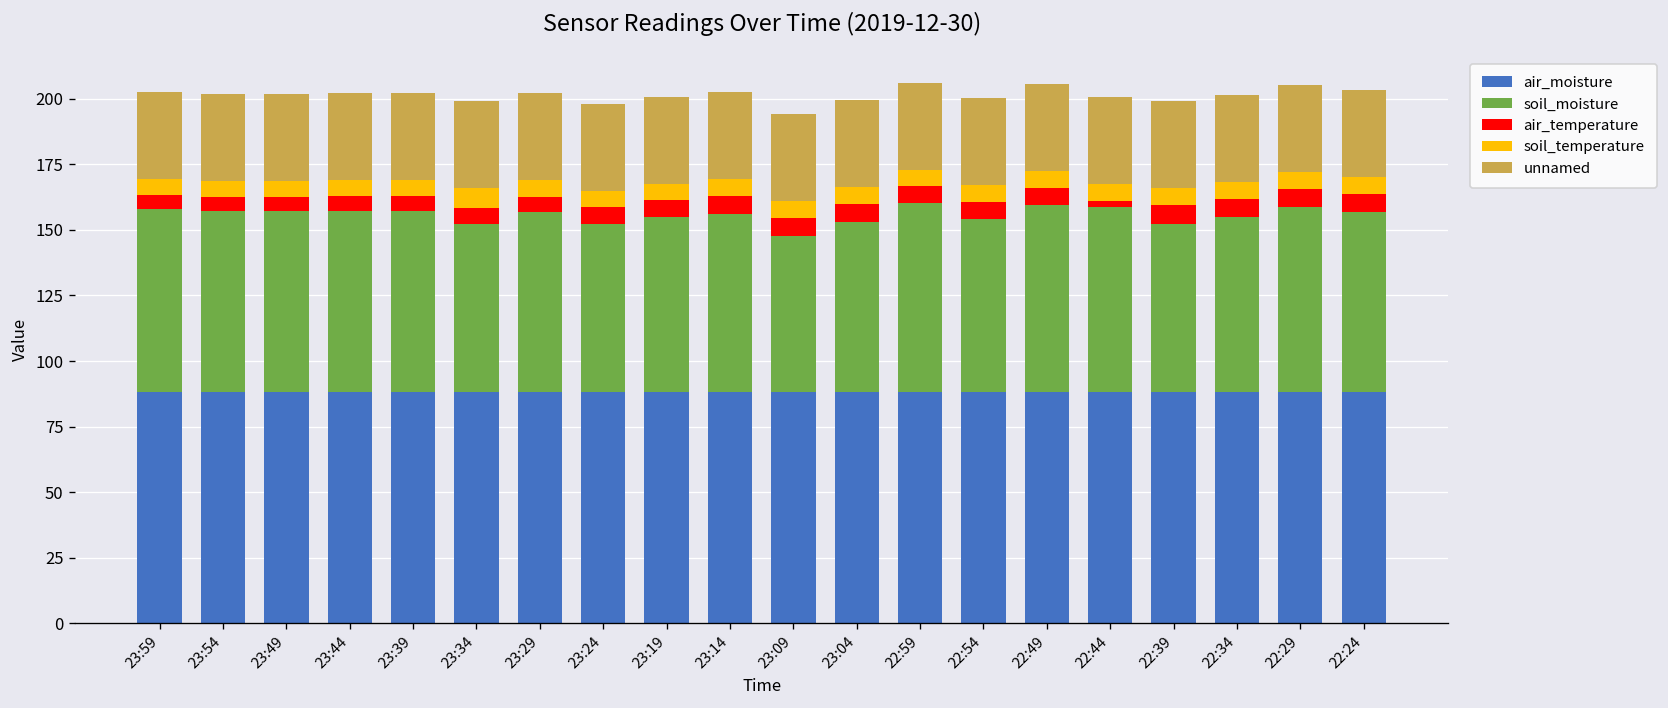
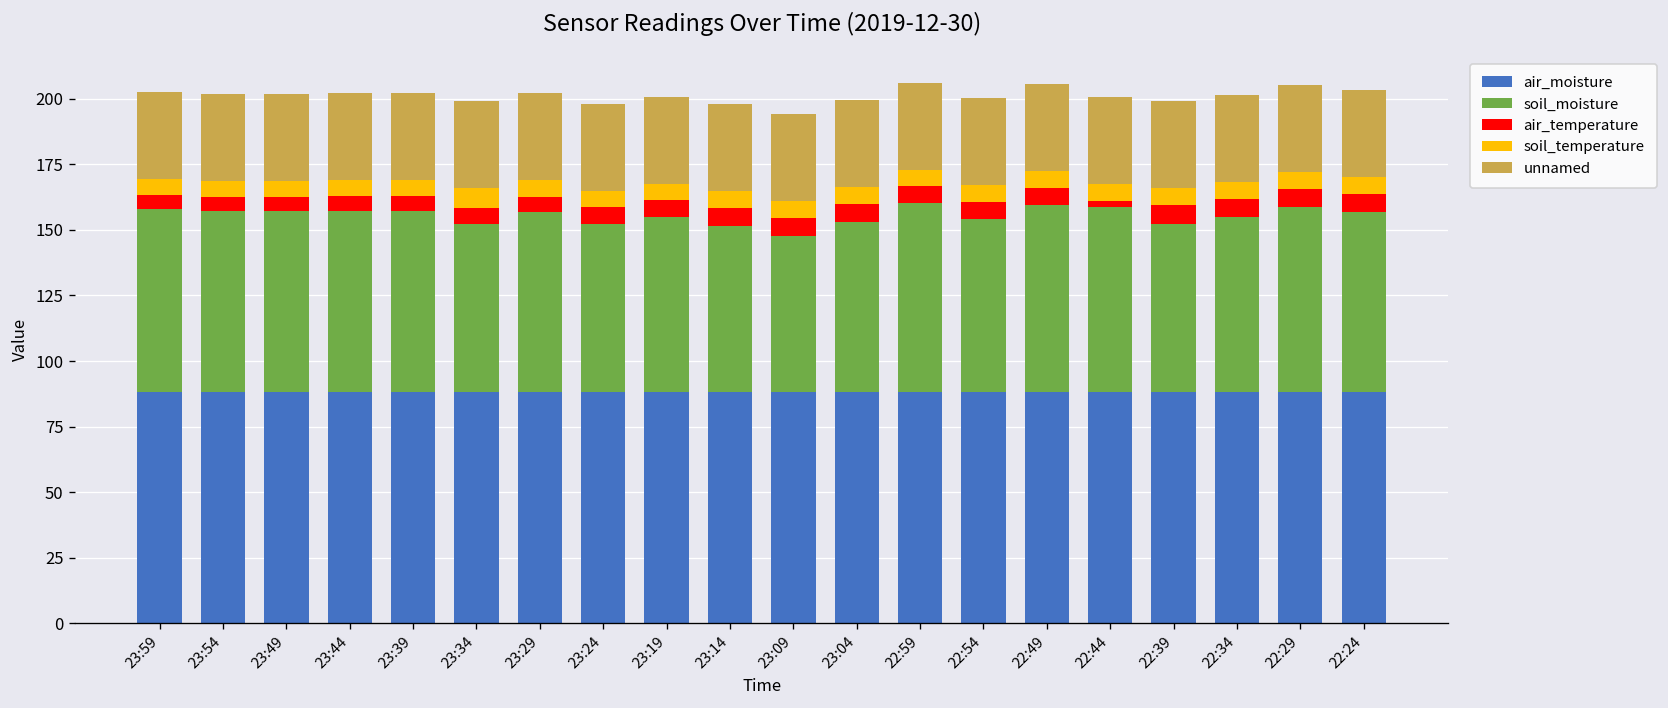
  {
    "air_moisture": {
      "23:59": 88,
      "23:54": 88,
      "23:49": 88,
      "23:44": 88,
      "23:39": 88,
      "23:34": 88,
      "23:29": 88,
      "23:24": 88,
      "23:19": 88,
      "23:14": 88,
      "23:09": 88,
      "23:04": 88,
      "22:59": 88,
      "22:54": 88,
      "22:49": 88,
      "22:44": 88,
      "22:39": 88,
      "22:34": 88,
      "22:29": 88,
      "22:24": 88
    },
    "soil_moisture": {
      "23:59": 70,
      "23:54": 69,
      "23:49": 69,
      "23:44": 69,
      "23:39": 69,
      "23:34": 64,
      "23:29": 69,
      "23:24": 64,
      "23:19": 67,
-     "23:14": 68,
+     "23:14": 63,
      "23:09": 60,
      "23:04": 65,
      "22:59": 72,
      "22:54": 66,
      "22:49": 72,
      "22:44": 71,
      "22:39": 64,
      "22:34": 67,
      "22:29": 71,
      "22:24": 69
    },
    "air_temperature": {
      "23:59": 6,
      "23:54": 6,
      "23:49": 6,
      "23:44": 6,
      "23:39": 6,
      "23:34": 6,
      "23:29": 6,
      "23:24": 6,
      "23:19": 7,
      "23:14": 7,
      "23:09": 7,
      "23:04": 7,
      "22:59": 7,
      "22:54": 7,
      "22:49": 6,
      "22:44": 2,
      "22:39": 7,
      "22:34": 7,
      "22:29": 7,
      "22:24": 7
    },
    "soil_temperature": {
      "23:59": 6,
      "23:54": 6,
      "23:49": 6,
      "23:44": 6,
      "23:39": 6,
      "23:34": 8,
      "23:29": 6,
      "23:24": 6,
      "23:19": 6,
      "23:14": 7,
      "23:09": 6,
      "23:04": 7,
      "22:59": 6,
      "22:54": 7,
      "22:49": 7,
      "22:44": 6,
      "22:39": 7,
      "22:34": 7,
      "22:29": 7,
      "22:24": 7
    },
    "unnamed": {
      "23:59": 33,
      "23:54": 33,
      "23:49": 33,
      "23:44": 33,
      "23:39": 33,
      "23:34": 33,
      "23:29": 33,
      "23:24": 33,
      "23:19": 33,
      "23:14": 33,
      "23:09": 33,
      "23:04": 33,
      "22:59": 33,
      "22:54": 33,
      "22:49": 33,
      "22:44": 33,
      "22:39": 33,
      "22:34": 33,
      "22:29": 33,
      "22:24": 33
    }
  }
